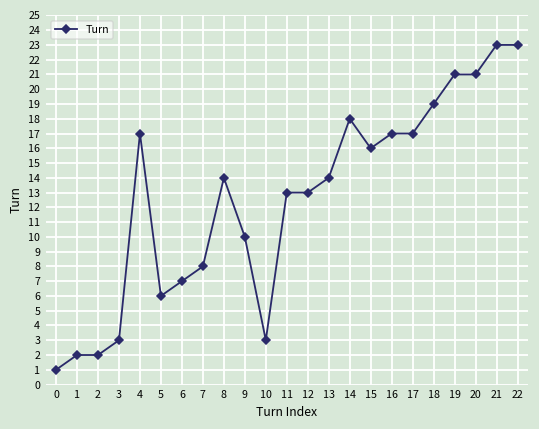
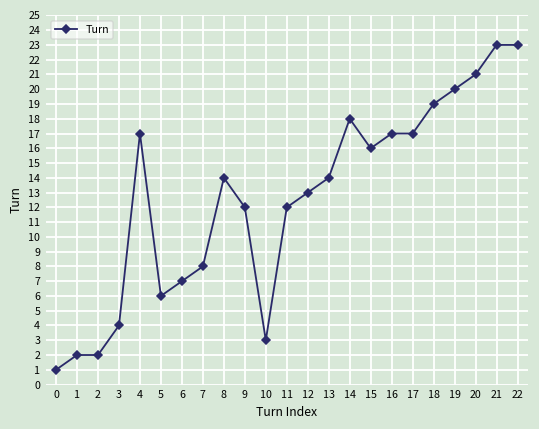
  {
    "0": 1,
    "1": 2,
    "2": 2,
-   "3": 3,
+   "3": 4,
    "4": 17,
    "5": 6,
    "6": 7,
    "7": 8,
    "8": 14,
-   "9": 10,
+   "9": 12,
    "10": 3,
-   "11": 13,
+   "11": 12,
    "12": 13,
    "13": 14,
    "14": 18,
    "15": 16,
    "16": 17,
    "17": 17,
    "18": 19,
-   "19": 21,
+   "19": 20,
    "20": 21,
    "21": 23,
    "22": 23
  }
